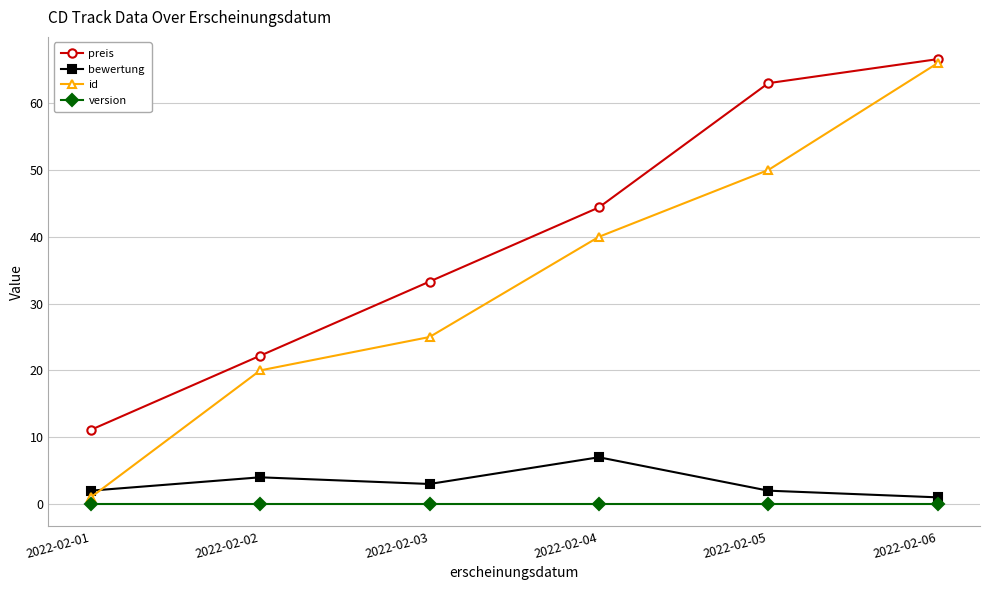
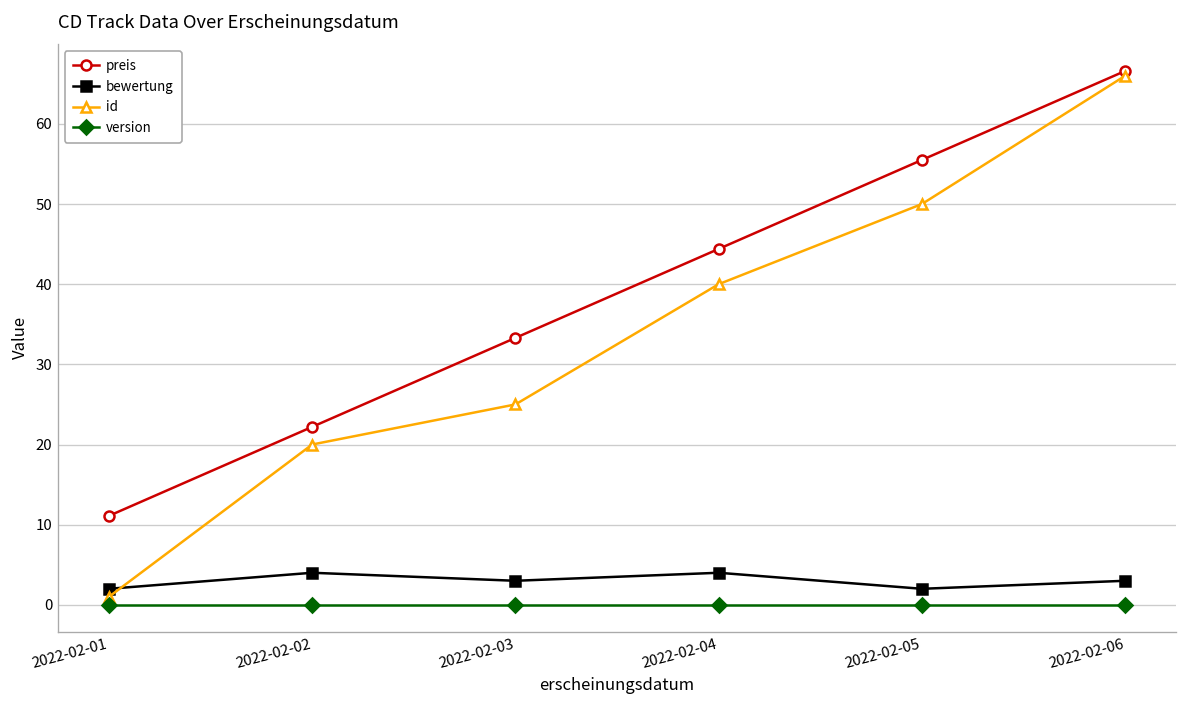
  {
    "preis": {
      "2022-02-01": 11,
      "2022-02-02": 22,
      "2022-02-03": 33,
      "2022-02-04": 44,
-     "2022-02-05": 63,
+     "2022-02-05": 56,
      "2022-02-06": 67
    },
    "bewertung": {
      "2022-02-01": 2,
      "2022-02-02": 4,
      "2022-02-03": 3,
-     "2022-02-04": 7,
+     "2022-02-04": 4,
      "2022-02-05": 2,
-     "2022-02-06": 1
+     "2022-02-06": 3
    },
    "id": {
      "2022-02-01": 1,
      "2022-02-02": 20,
      "2022-02-03": 25,
      "2022-02-04": 40,
      "2022-02-05": 50,
      "2022-02-06": 66
    },
    "version": {
      "2022-02-01": 0,
      "2022-02-02": 0,
      "2022-02-03": 0,
      "2022-02-04": 0,
      "2022-02-05": 0,
      "2022-02-06": 0
    }
  }
